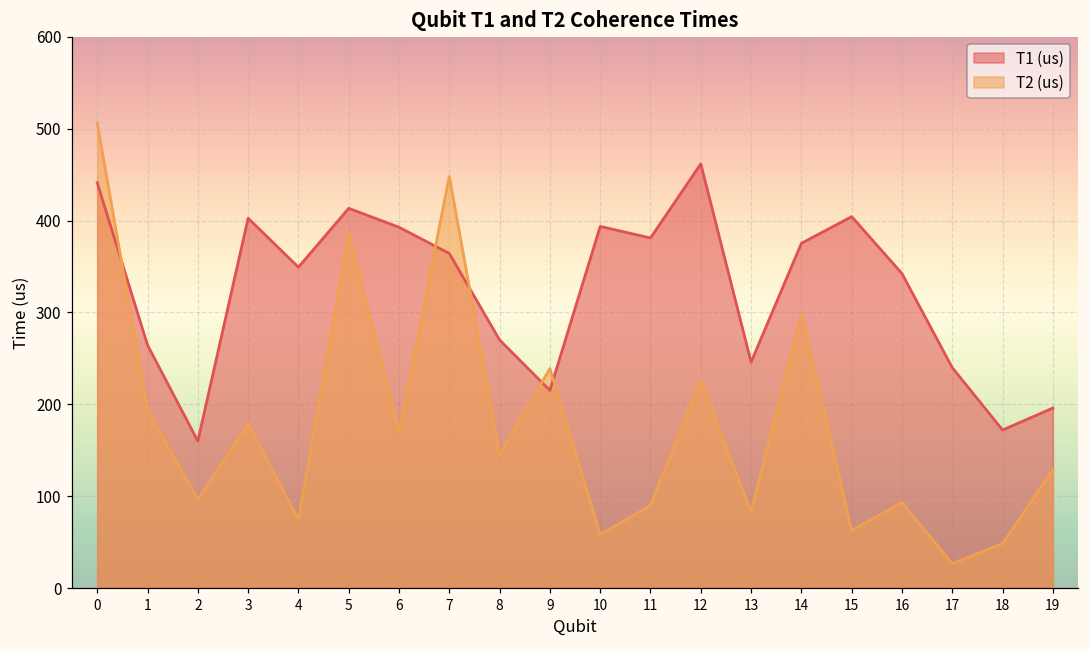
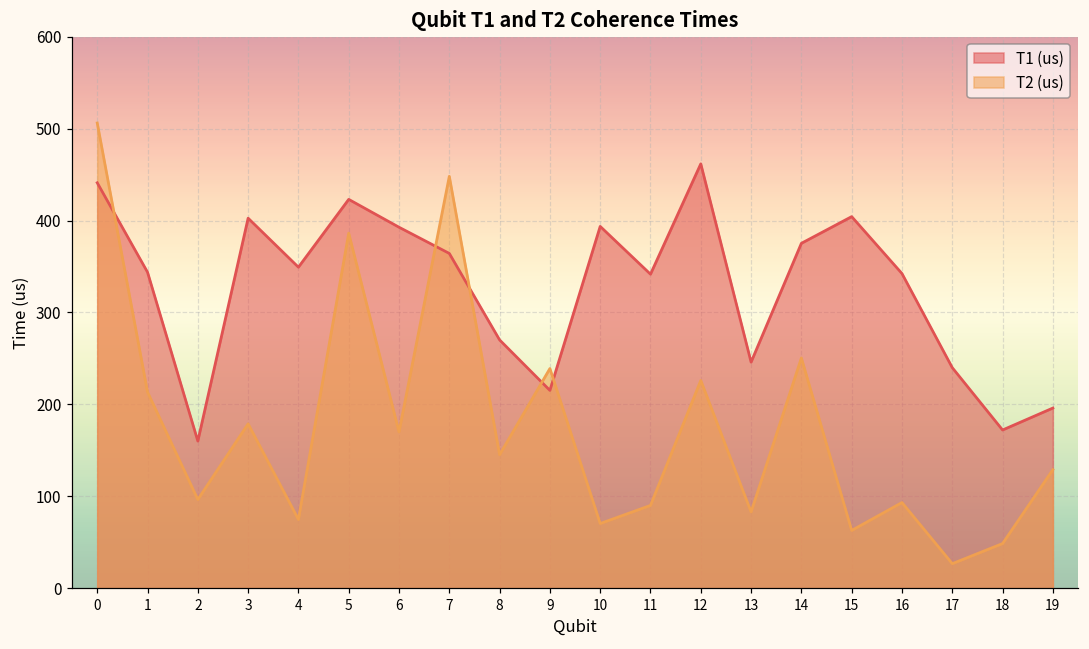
  {
    "T1 (us)": {
      "0": 440,
-     "1": 260,
+     "1": 340,
      "2": 160,
      "3": 400,
      "4": 350,
-     "5": 410,
+     "5": 420,
      "6": 390,
      "7": 360,
      "8": 270,
      "9": 220,
      "10": 390,
-     "11": 380,
+     "11": 340,
      "12": 460,
      "13": 250,
      "14": 380,
      "15": 400,
      "16": 340,
      "17": 240,
      "18": 170,
      "19": 200
    },
    "T2 (us)": {
      "0": 510,
-     "1": 190,
+     "1": 210,
      "2": 100,
      "3": 180,
      "4": 70,
      "5": 390,
      "6": 170,
      "7": 450,
      "8": 150,
      "9": 240,
-     "10": 60,
+     "10": 70,
      "11": 90,
      "12": 230,
      "13": 80,
-     "14": 300,
+     "14": 250,
      "15": 60,
      "16": 90,
      "17": 30,
      "18": 50,
      "19": 130
    }
  }
